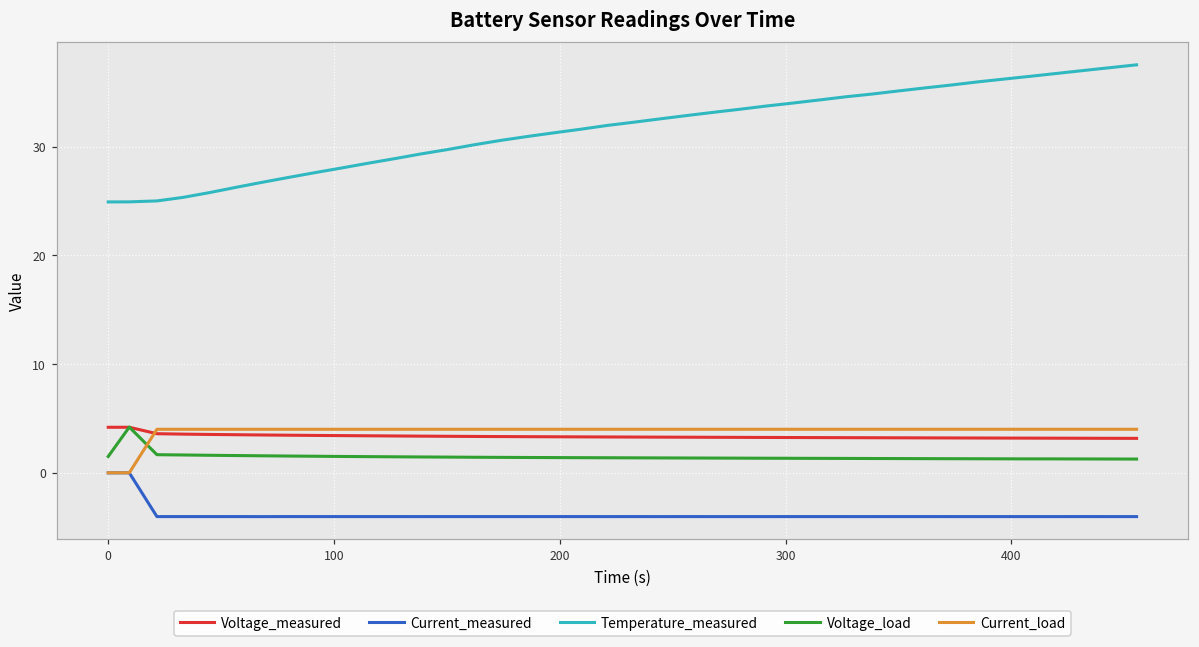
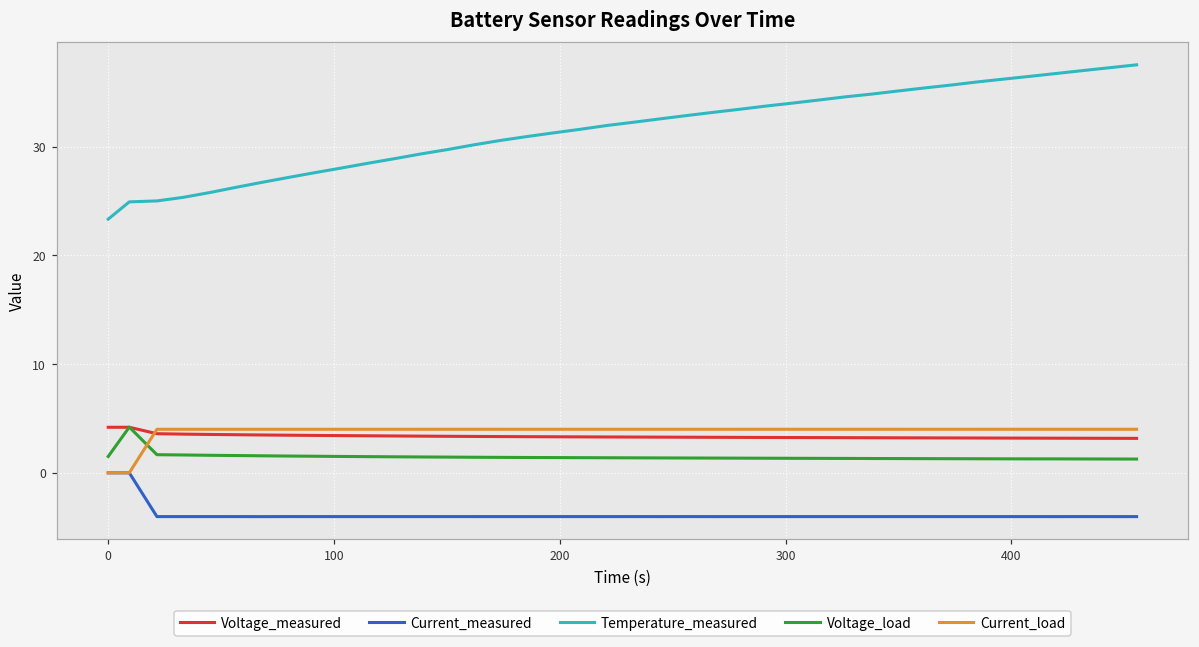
  {
    "Voltage_measured": {
      "0": 4
    },
    "Temperature_measured": {
-     "0": 25
+     "0": 23
    },
    "Voltage_load": {
      "0": 2
    }
  }
